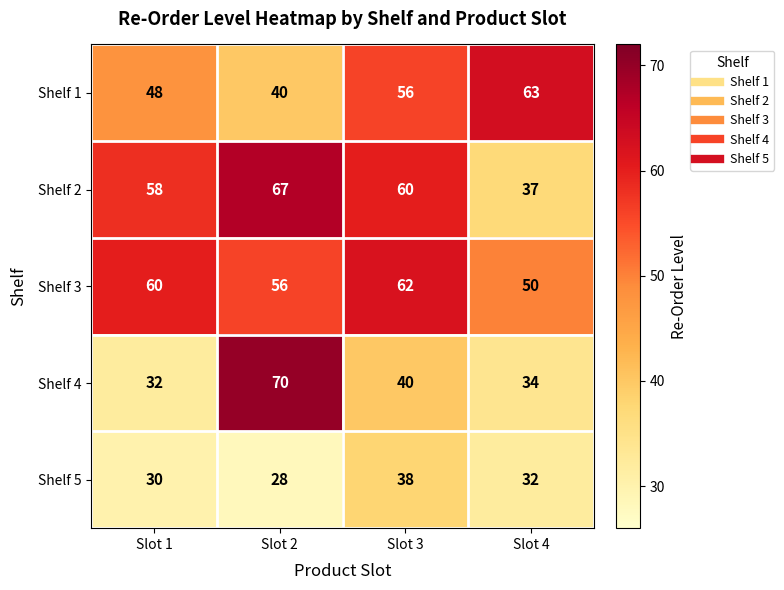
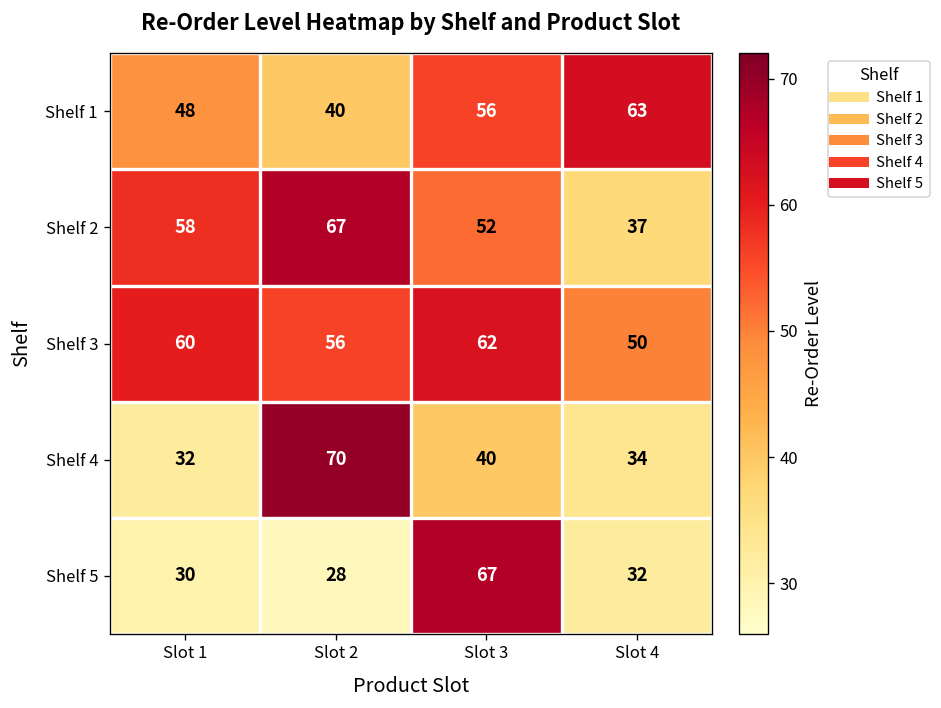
  {
    "Shelf 1": {
      "Slot 1": 48,
      "Slot 2": 40,
      "Slot 3": 56,
      "Slot 4": 63
    },
    "Shelf 2": {
      "Slot 1": 58,
      "Slot 2": 67,
-     "Slot 3": 60,
+     "Slot 3": 52,
      "Slot 4": 37
    },
    "Shelf 3": {
      "Slot 1": 60,
      "Slot 2": 56,
      "Slot 3": 62,
      "Slot 4": 50
    },
    "Shelf 4": {
      "Slot 1": 32,
      "Slot 2": 70,
      "Slot 3": 40,
      "Slot 4": 34
    },
    "Shelf 5": {
      "Slot 1": 30,
      "Slot 2": 28,
-     "Slot 3": 38,
+     "Slot 3": 67,
      "Slot 4": 32
    }
  }
